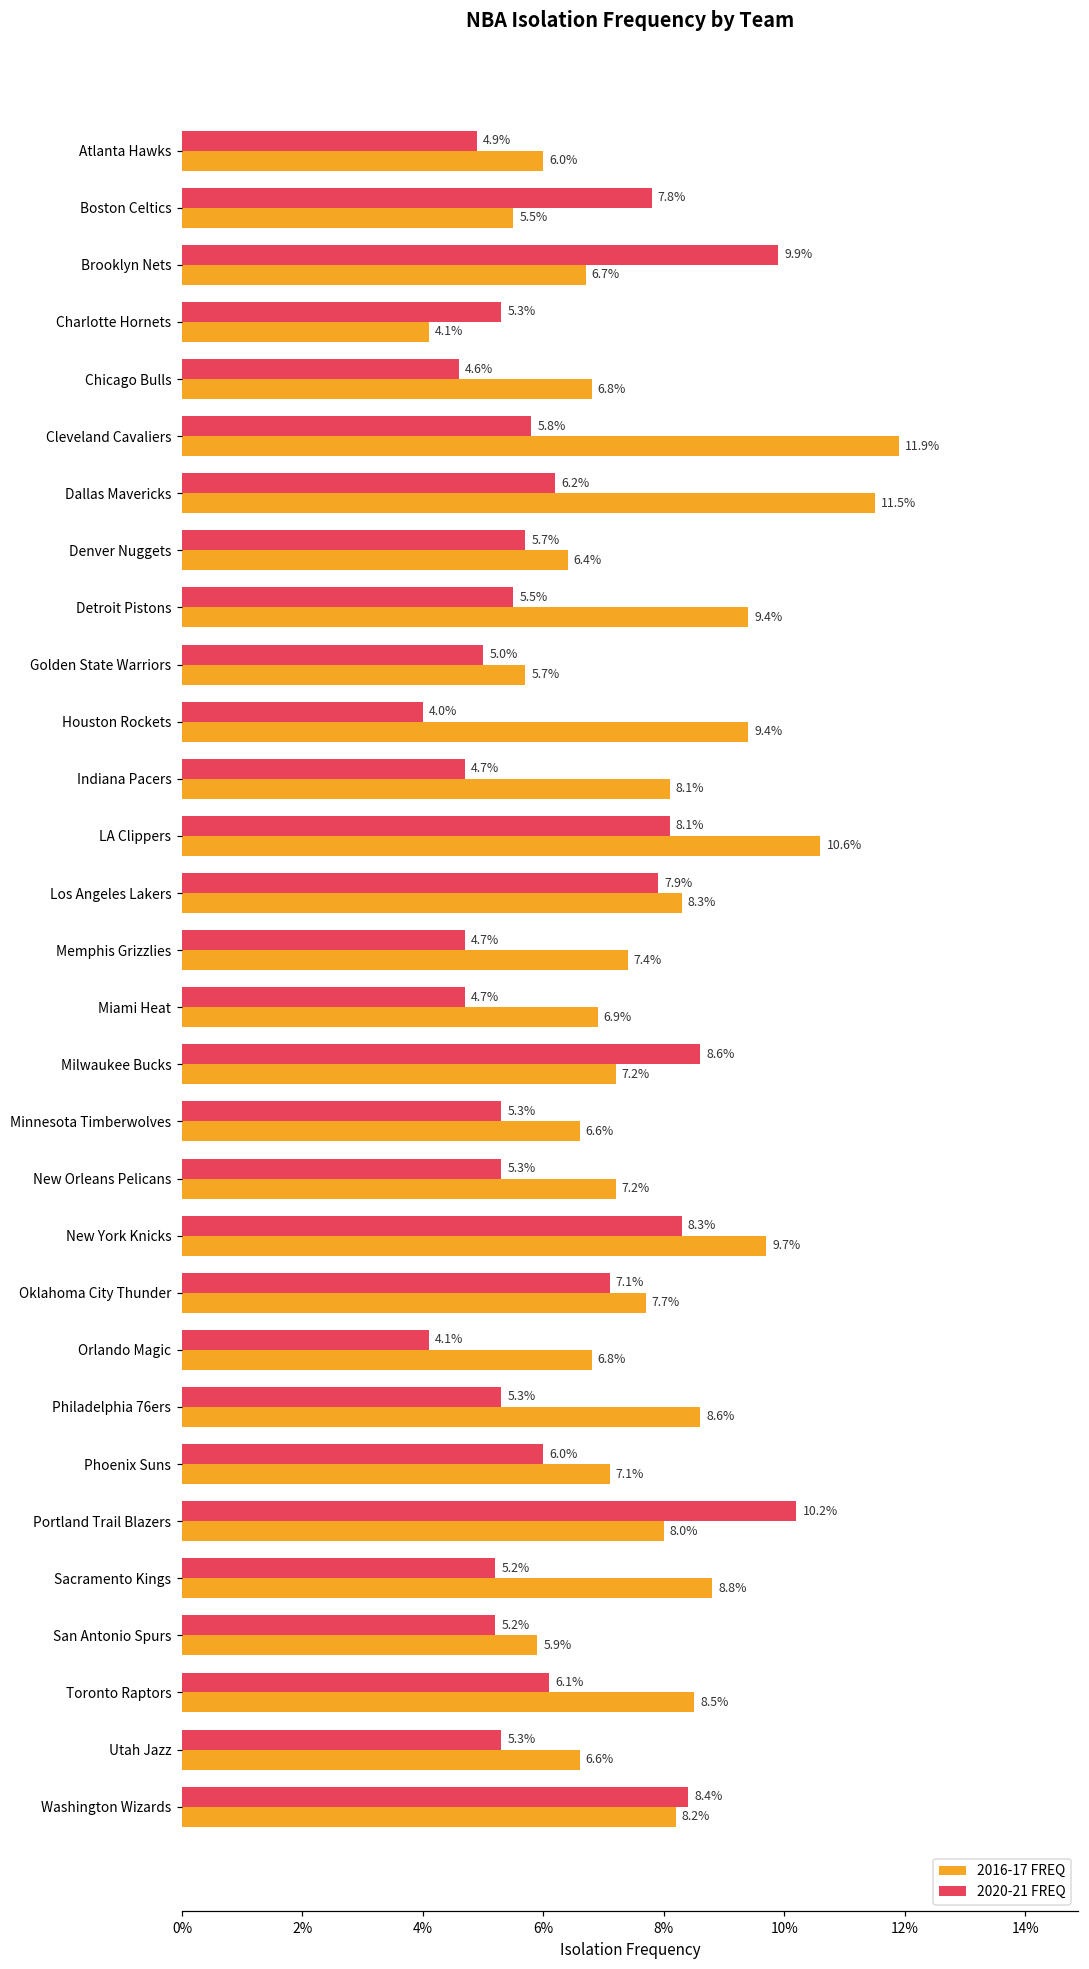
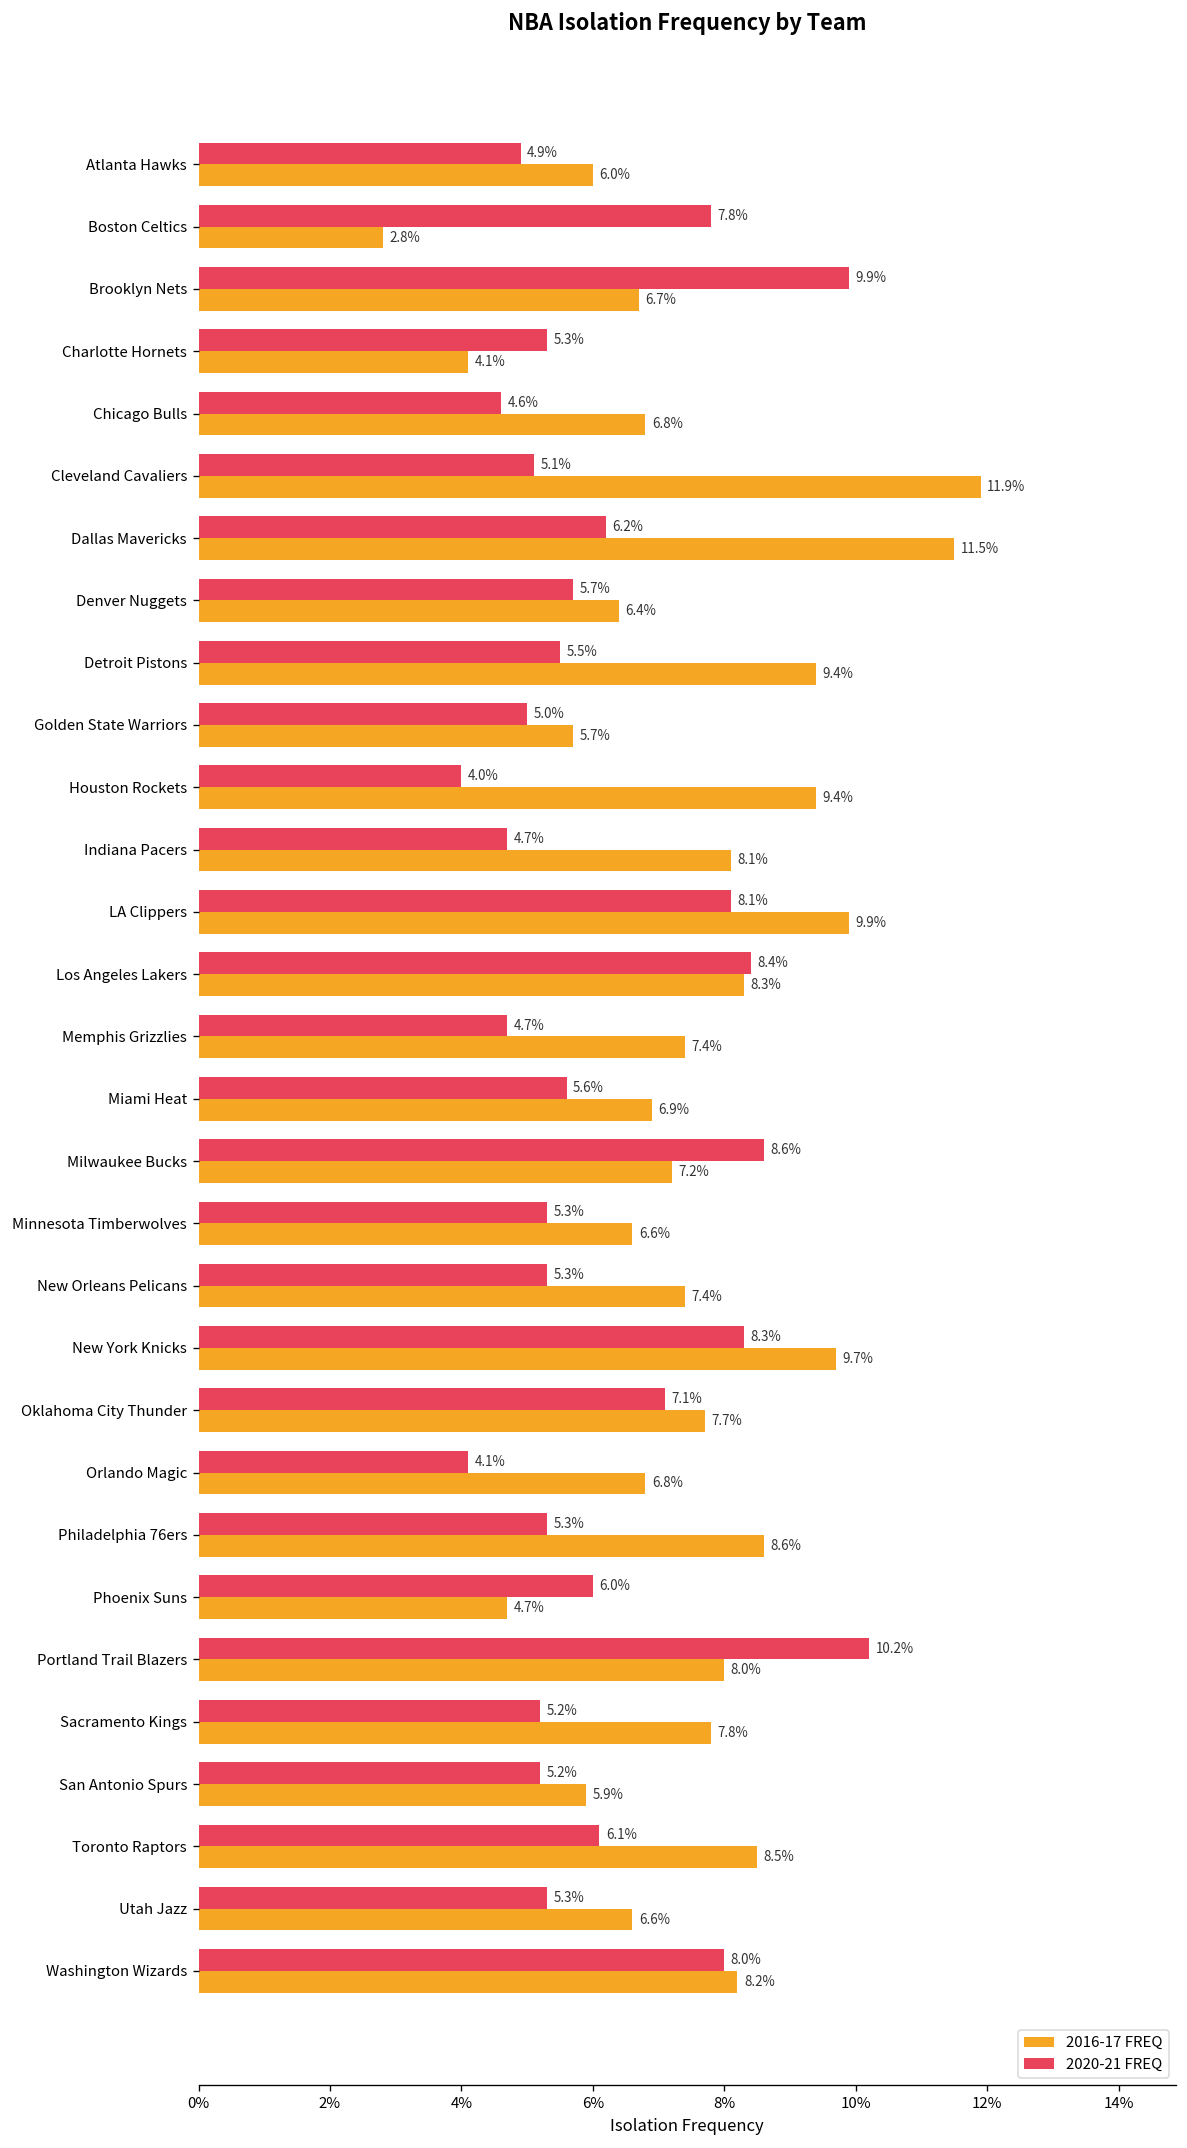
  {
    "2016-17 FREQ": {
      "Atlanta Hawks": "6.0%",
-     "Boston Celtics": "5.5%",
+     "Boston Celtics": "2.8%",
      "Brooklyn Nets": "6.7%",
      "Charlotte Hornets": "4.1%",
      "Chicago Bulls": "6.8%",
      "Cleveland Cavaliers": "11.9%",
      "Dallas Mavericks": "11.5%",
      "Denver Nuggets": "6.4%",
      "Detroit Pistons": "9.4%",
      "Golden State Warriors": "5.7%",
      "Houston Rockets": "9.4%",
      "Indiana Pacers": "8.1%",
-     "LA Clippers": "10.6%",
+     "LA Clippers": "9.9%",
      "Los Angeles Lakers": "8.3%",
      "Memphis Grizzlies": "7.4%",
      "Miami Heat": "6.9%",
      "Milwaukee Bucks": "7.2%",
      "Minnesota Timberwolves": "6.6%",
-     "New Orleans Pelicans": "7.2%",
+     "New Orleans Pelicans": "7.4%",
      "New York Knicks": "9.7%",
      "Oklahoma City Thunder": "7.7%",
      "Orlando Magic": "6.8%",
      "Philadelphia 76ers": "8.6%",
-     "Phoenix Suns": "7.1%",
+     "Phoenix Suns": "4.7%",
      "Portland Trail Blazers": "8.0%",
-     "Sacramento Kings": "8.8%",
+     "Sacramento Kings": "7.8%",
      "San Antonio Spurs": "5.9%",
      "Toronto Raptors": "8.5%",
      "Utah Jazz": "6.6%",
      "Washington Wizards": "8.2%"
    },
    "2020-21 FREQ": {
      "Atlanta Hawks": "4.9%",
      "Boston Celtics": "7.8%",
      "Brooklyn Nets": "9.9%",
      "Charlotte Hornets": "5.3%",
      "Chicago Bulls": "4.6%",
-     "Cleveland Cavaliers": "5.8%",
+     "Cleveland Cavaliers": "5.1%",
      "Dallas Mavericks": "6.2%",
      "Denver Nuggets": "5.7%",
      "Detroit Pistons": "5.5%",
      "Golden State Warriors": "5.0%",
      "Houston Rockets": "4.0%",
      "Indiana Pacers": "4.7%",
      "LA Clippers": "8.1%",
-     "Los Angeles Lakers": "7.9%",
+     "Los Angeles Lakers": "8.4%",
      "Memphis Grizzlies": "4.7%",
-     "Miami Heat": "4.7%",
+     "Miami Heat": "5.6%",
      "Milwaukee Bucks": "8.6%",
      "Minnesota Timberwolves": "5.3%",
      "New Orleans Pelicans": "5.3%",
      "New York Knicks": "8.3%",
      "Oklahoma City Thunder": "7.1%",
      "Orlando Magic": "4.1%",
      "Philadelphia 76ers": "5.3%",
      "Phoenix Suns": "6.0%",
      "Portland Trail Blazers": "10.2%",
      "Sacramento Kings": "5.2%",
      "San Antonio Spurs": "5.2%",
      "Toronto Raptors": "6.1%",
      "Utah Jazz": "5.3%",
-     "Washington Wizards": "8.4%"
+     "Washington Wizards": "8.0%"
    }
  }
